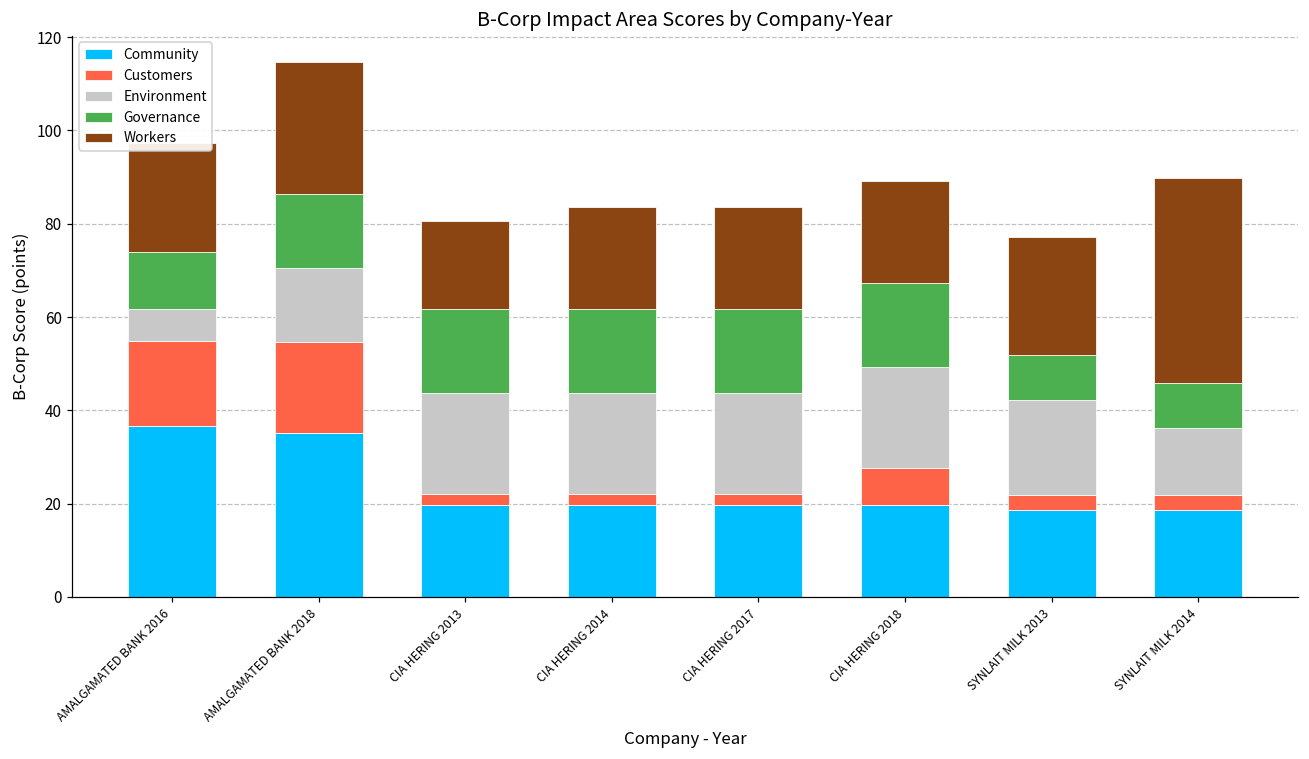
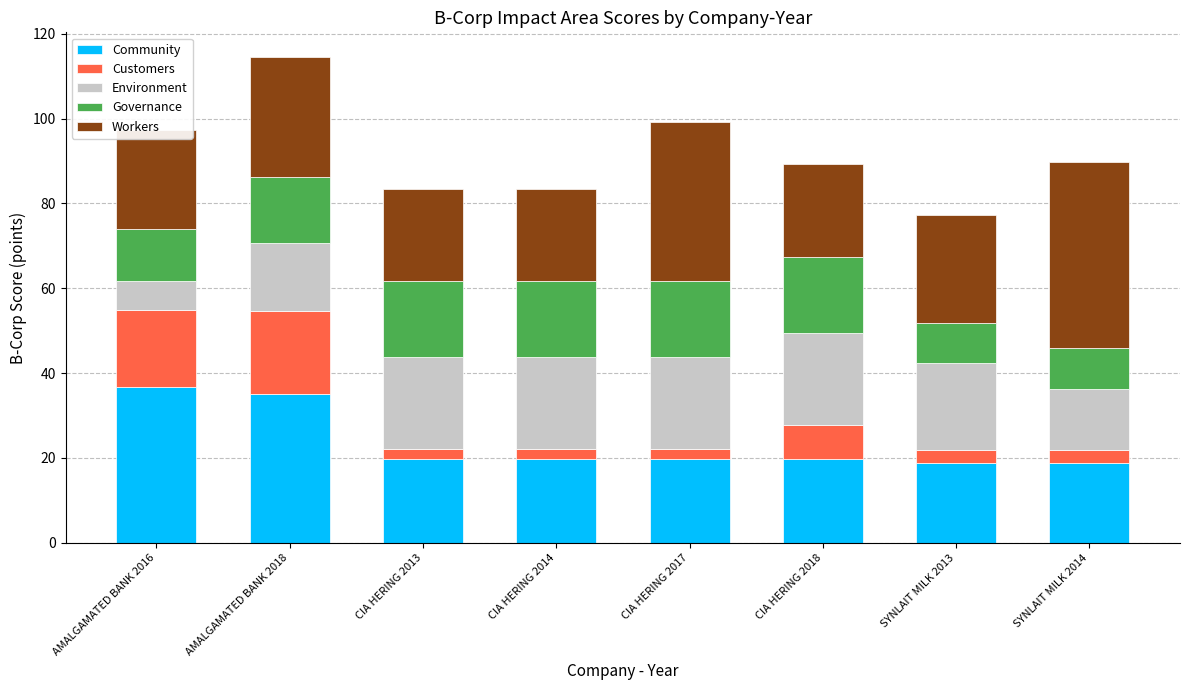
  {
    "Community": {
      "AMALGAMATED BANK 2016": 37,
      "AMALGAMATED BANK 2018": 35,
      "CIA HERING 2013": 20,
      "CIA HERING 2014": 20,
      "CIA HERING 2017": 20,
      "CIA HERING 2018": 20,
      "SYNLAIT MILK 2013": 19,
      "SYNLAIT MILK 2014": 19
    },
    "Customers": {
      "AMALGAMATED BANK 2016": 18,
      "AMALGAMATED BANK 2018": 20,
      "CIA HERING 2013": 2,
      "CIA HERING 2014": 2,
      "CIA HERING 2017": 2,
      "CIA HERING 2018": 8,
      "SYNLAIT MILK 2013": 3,
      "SYNLAIT MILK 2014": 3
    },
    "Environment": {
      "AMALGAMATED BANK 2016": 7,
      "AMALGAMATED BANK 2018": 16,
      "CIA HERING 2013": 22,
      "CIA HERING 2014": 22,
      "CIA HERING 2017": 22,
      "CIA HERING 2018": 22,
      "SYNLAIT MILK 2013": 20,
      "SYNLAIT MILK 2014": 14
    },
    "Governance": {
      "AMALGAMATED BANK 2016": 12,
      "AMALGAMATED BANK 2018": 16,
      "CIA HERING 2013": 18,
      "CIA HERING 2014": 18,
      "CIA HERING 2017": 18,
      "CIA HERING 2018": 18,
      "SYNLAIT MILK 2013": 10,
      "SYNLAIT MILK 2014": 10
    },
    "Workers": {
      "AMALGAMATED BANK 2018": 28,
-     "CIA HERING 2013": 19,
+     "CIA HERING 2013": 22,
      "CIA HERING 2014": 22,
-     "CIA HERING 2017": 22,
+     "CIA HERING 2017": 38,
      "CIA HERING 2018": 22,
      "SYNLAIT MILK 2013": 25,
      "SYNLAIT MILK 2014": 44
    }
  }
